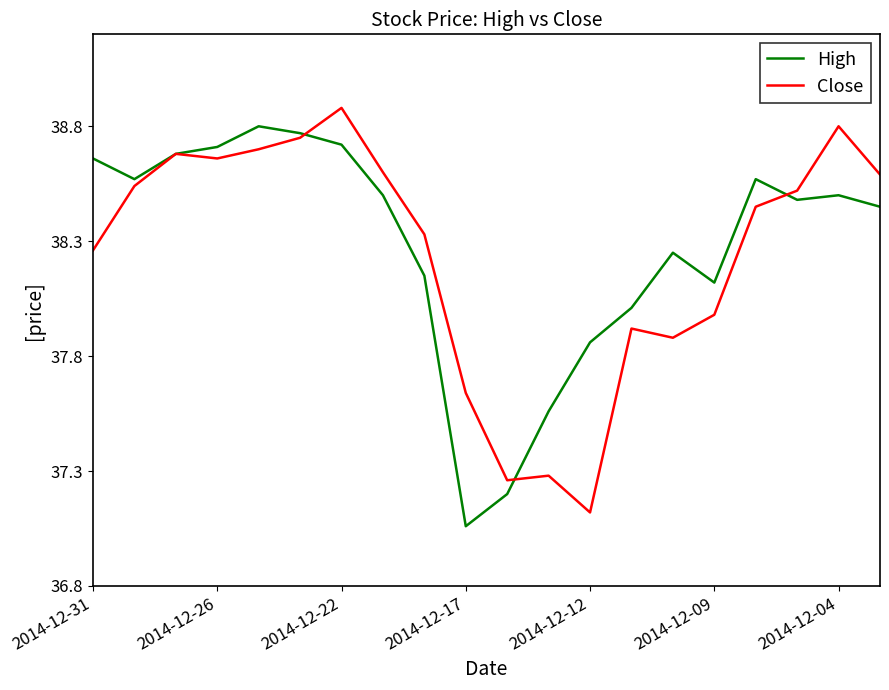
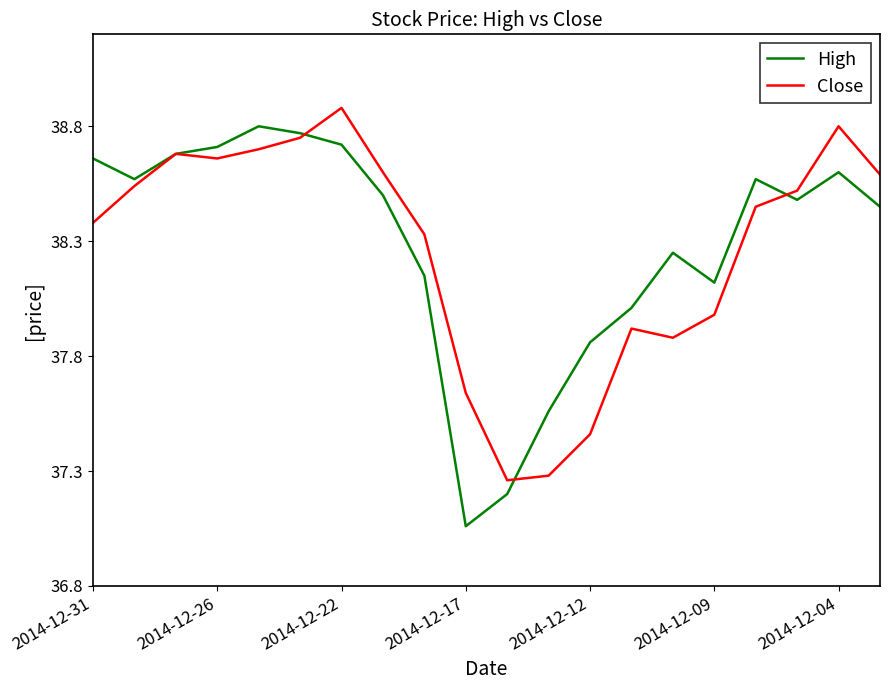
  {
    "High": {
      "2014-12-31": 38.66,
      "2014-12-26": 38.7,
      "2014-12-22": 38.72,
      "2014-12-17": 37.06,
      "2014-12-12": 37.86,
      "2014-12-09": 38.12,
-     "2014-12-04": 38.5
+     "2014-12-04": 38.6
    },
    "Close": {
-     "2014-12-31": 38.26,
+     "2014-12-31": 38.38,
      "2014-12-26": 38.66,
      "2014-12-22": 38.88,
      "2014-12-17": 37.64,
-     "2014-12-12": 37.12,
+     "2014-12-12": 37.46,
      "2014-12-09": 37.98,
      "2014-12-04": 38.80
    }
  }
